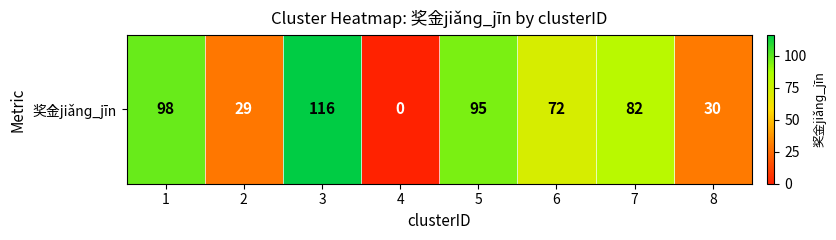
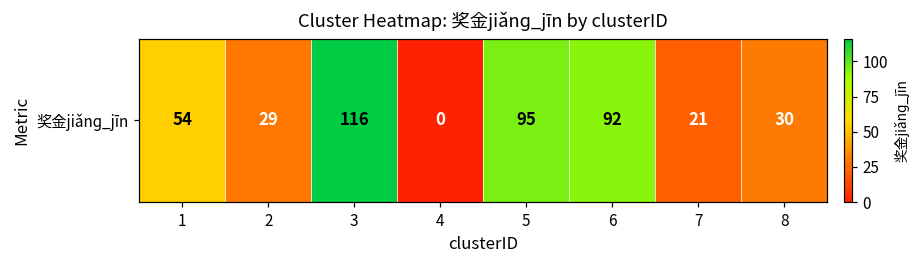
  {
    "奖金jiǎnɡ_jīn": {
-     "1": 98,
+     "1": 54,
      "2": 29,
      "3": 116,
      "4": 0,
      "5": 95,
-     "6": 72,
-     "7": 82,
+     "6": 92,
+     "7": 21,
      "8": 30
    }
  }
